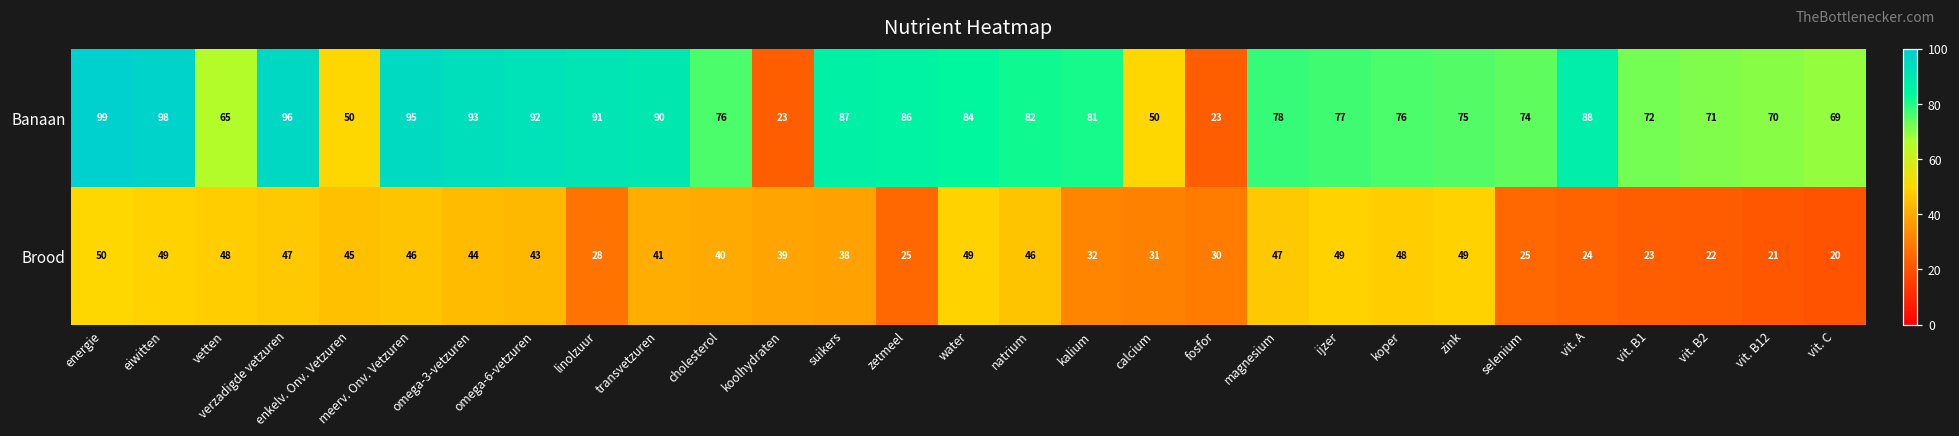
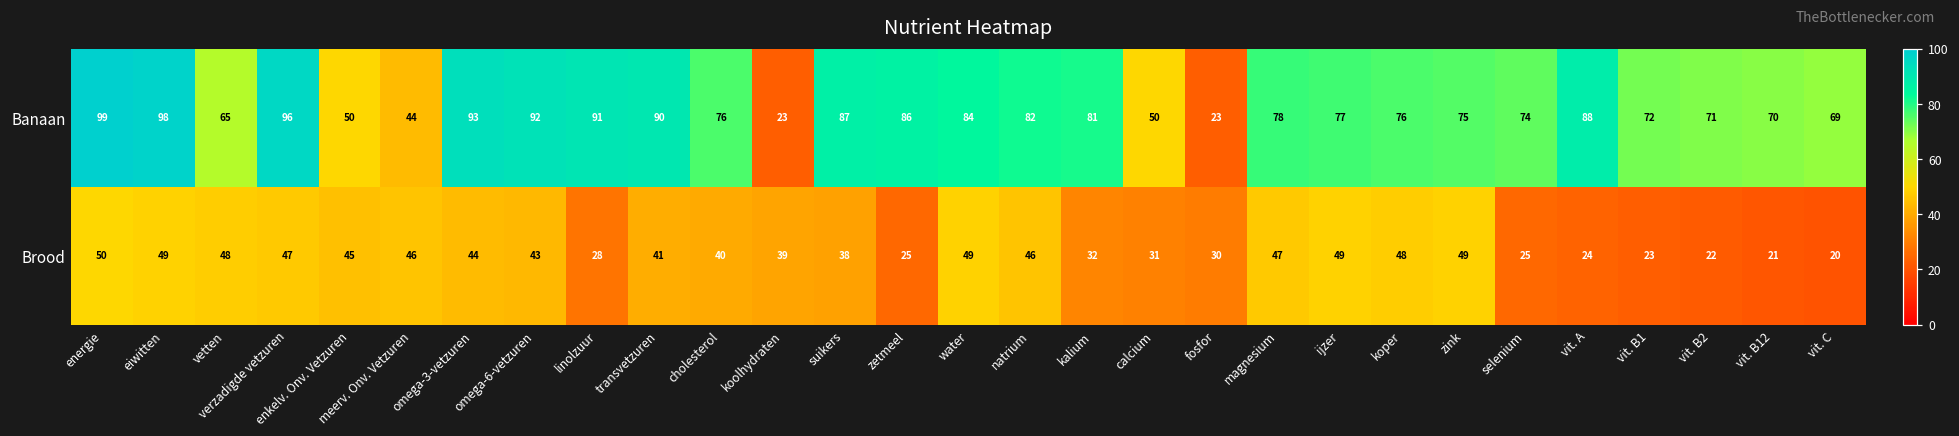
  {
    "Banaan": {
      "energie": 99,
      "eiwitten": 98,
      "vetten": 65,
      "verzadigde vetzuren": 96,
      "enkelv. Onv. Vetzuren": 50,
-     "meerv. Onv. Vetzuren": 95,
+     "meerv. Onv. Vetzuren": 44,
      "omega-3-vetzuren": 93,
      "omega-6-vetzuren": 92,
      "linolzuur": 91,
      "transvetzuren": 90,
      "cholesterol": 76,
      "koolhydraten": 23,
      "suikers": 87,
      "zetmeel": 86,
      "water": 84,
      "natrium": 82,
      "kalium": 81,
      "calcium": 50,
      "fosfor": 23,
      "magnesium": 78,
      "ijzer": 77,
      "koper": 76,
      "zink": 75,
      "selenium": 74,
      "vit. A": 88,
      "vit. B1": 72,
      "vit. B2": 71,
      "vit. B12": 70,
      "vit. C": 69
    },
    "Brood": {
      "energie": 50,
      "eiwitten": 49,
      "vetten": 48,
      "verzadigde vetzuren": 47,
      "enkelv. Onv. Vetzuren": 45,
      "meerv. Onv. Vetzuren": 46,
      "omega-3-vetzuren": 44,
      "omega-6-vetzuren": 43,
      "linolzuur": 28,
      "transvetzuren": 41,
      "cholesterol": 40,
      "koolhydraten": 39,
      "suikers": 38,
      "zetmeel": 25,
      "water": 49,
      "natrium": 46,
      "kalium": 32,
      "calcium": 31,
      "fosfor": 30,
      "magnesium": 47,
      "ijzer": 49,
      "koper": 48,
      "zink": 49,
      "selenium": 25,
      "vit. A": 24,
      "vit. B1": 23,
      "vit. B2": 22,
      "vit. B12": 21,
      "vit. C": 20
    }
  }
